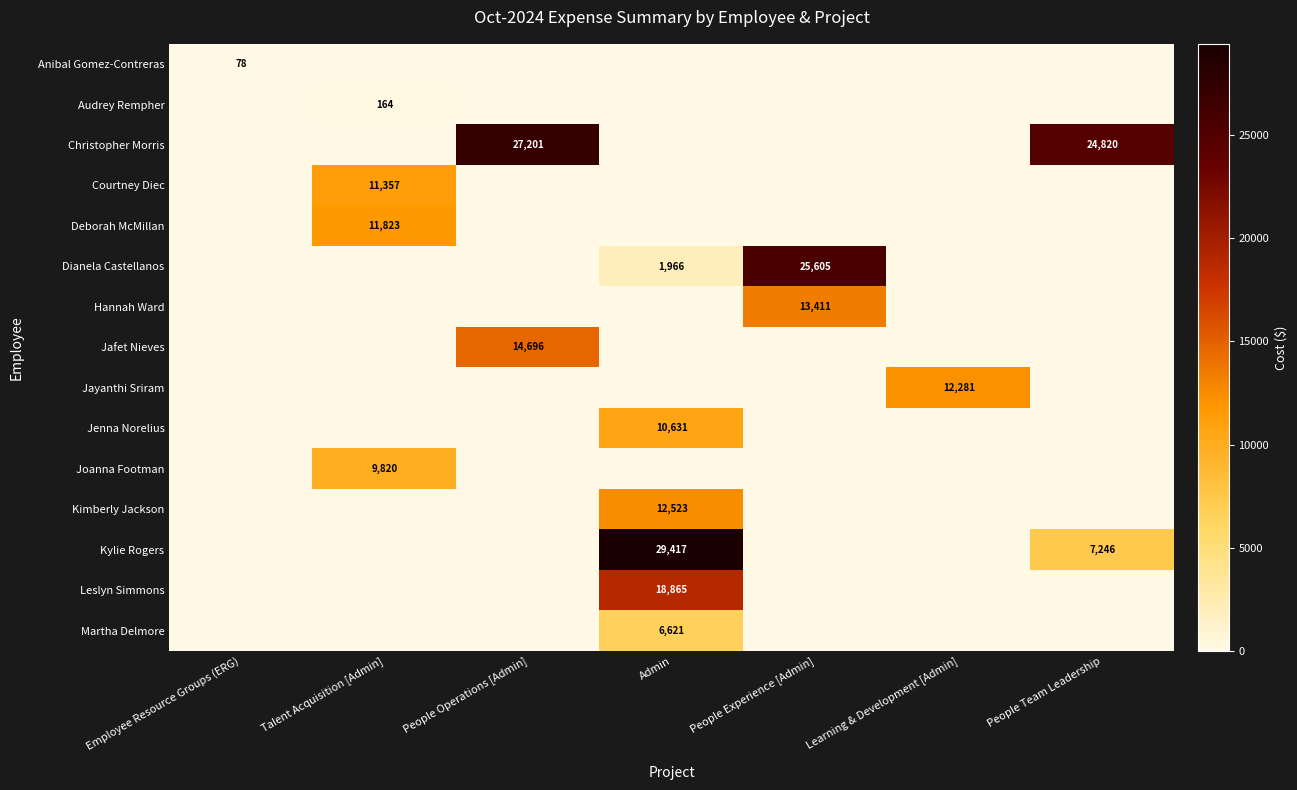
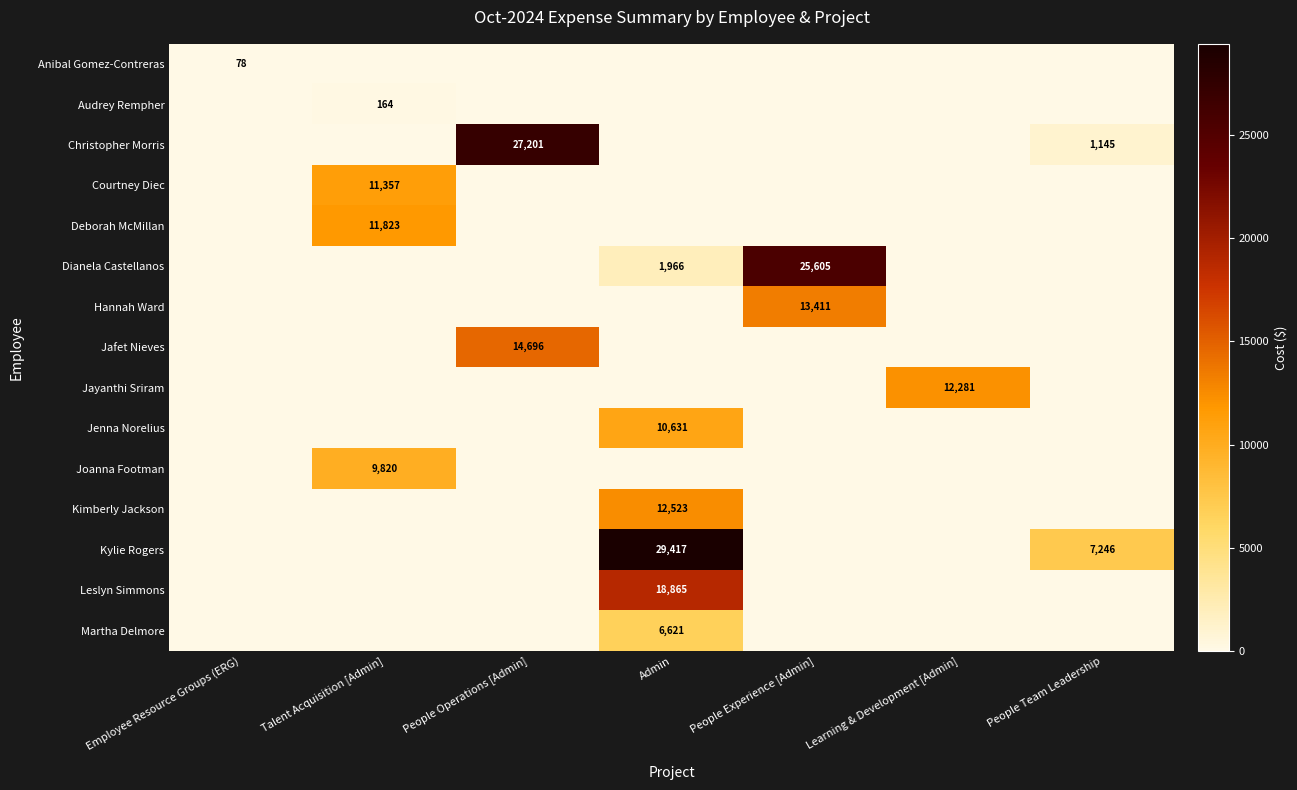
  {
    "Anibal Gomez-Contreras": {
      "Employee Resource Groups (ERG)": "78"
    },
    "Audrey Rempher": {
      "Talent Acquisition [Admin]": "164"
    },
    "Christopher Morris": {
      "People Operations [Admin]": "27,201",
-     "People Team Leadership": "24,820"
+     "People Team Leadership": "1,145"
    },
    "Courtney Diec": {
      "Talent Acquisition [Admin]": "11,357"
    },
    "Deborah McMillan": {
      "Talent Acquisition [Admin]": "11,823"
    },
    "Dianela Castellanos": {
      "Admin": "1,966",
      "People Experience [Admin]": "25,605"
    },
    "Hannah Ward": {
      "People Experience [Admin]": "13,411"
    },
    "Jafet Nieves": {
      "People Operations [Admin]": "14,696"
    },
    "Jayanthi Sriram": {
      "Learning & Development [Admin]": "12,281"
    },
    "Jenna Norelius": {
      "Admin": "10,631"
    },
    "Joanna Footman": {
      "Talent Acquisition [Admin]": "9,820"
    },
    "Kimberly Jackson": {
      "Admin": "12,523"
    },
    "Kylie Rogers": {
      "Admin": "29,417",
      "People Team Leadership": "7,246"
    },
    "Leslyn Simmons": {
      "Admin": "18,865"
    },
    "Martha Delmore": {
      "Admin": "6,621"
    }
  }
